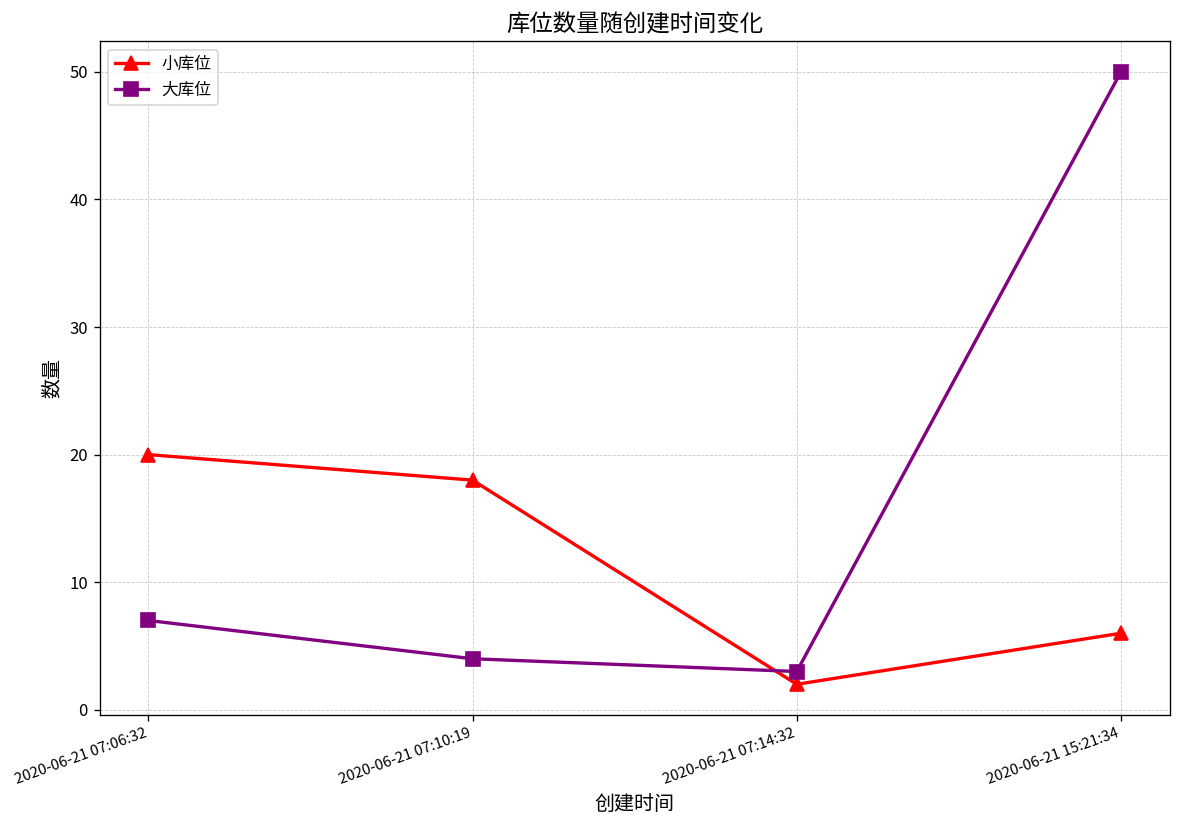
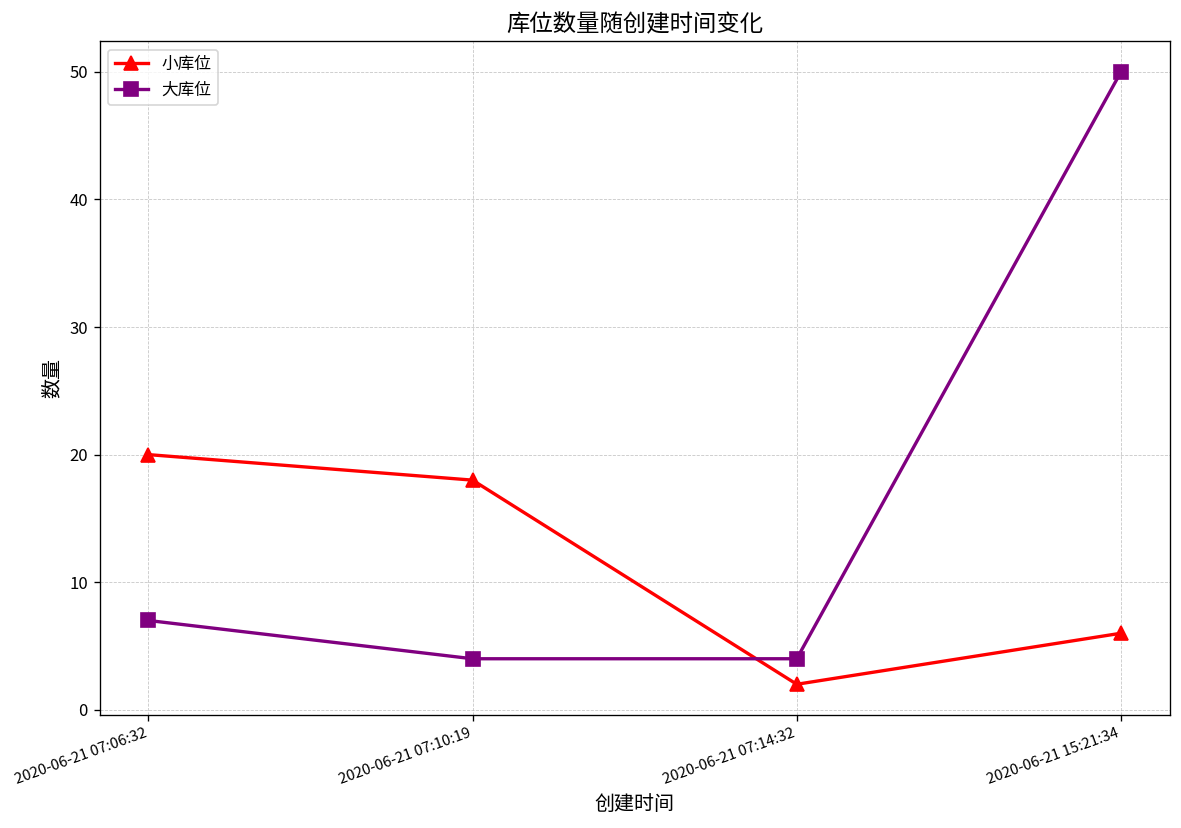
  {
    "小库位": {
      "2020-06-21 07:06:32": 20,
      "2020-06-21 07:10:19": 18,
      "2020-06-21 07:14:32": 2,
      "2020-06-21 15:21:34": 6
    },
    "大库位": {
      "2020-06-21 07:06:32": 7,
      "2020-06-21 07:10:19": 4,
-     "2020-06-21 07:14:32": 3,
+     "2020-06-21 07:14:32": 4,
      "2020-06-21 15:21:34": 50
    }
  }
